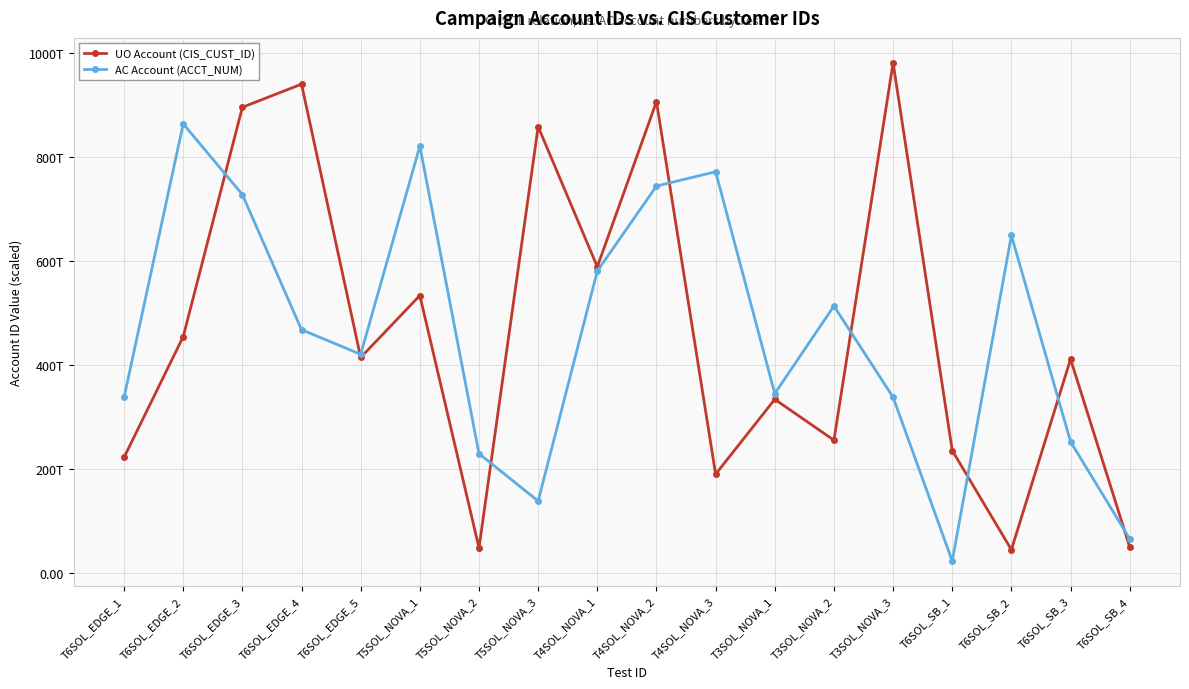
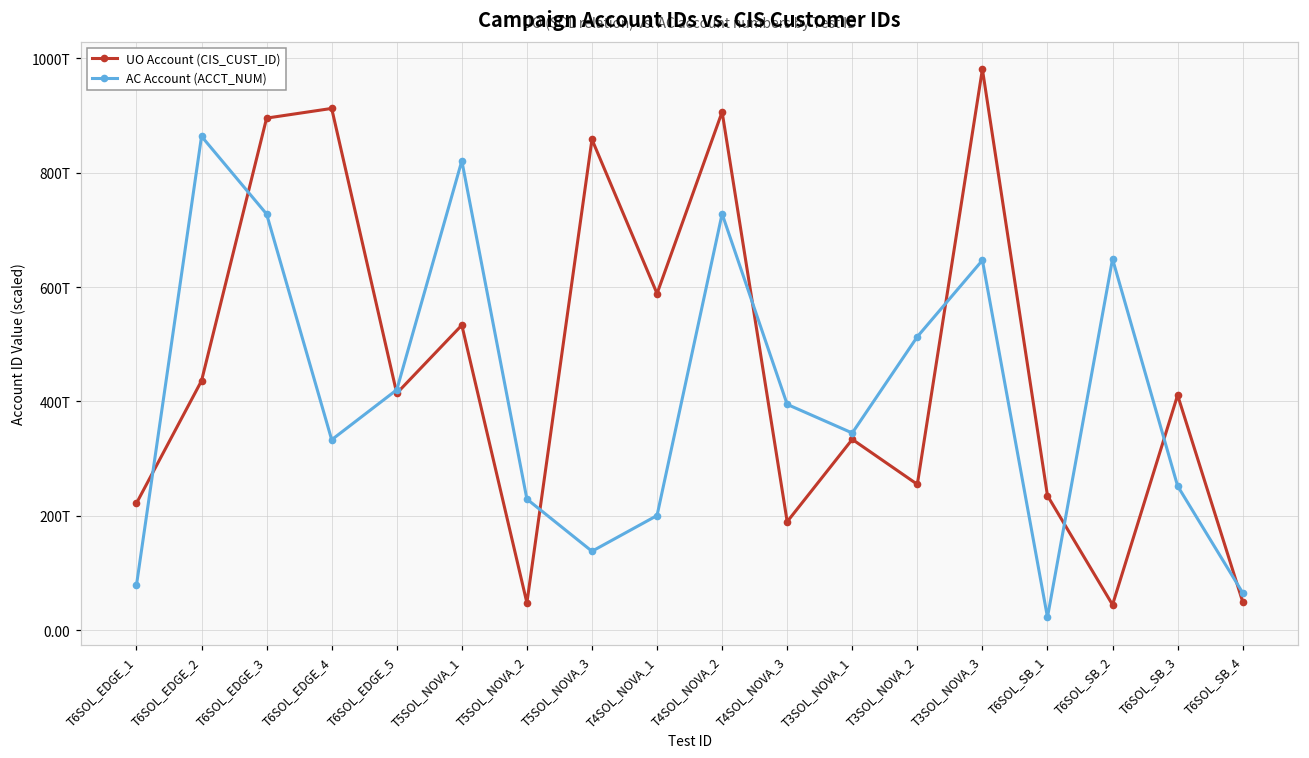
  {
    "UO Account (CIS_CUST_ID)": {
      "T6SOL_EDGE_1": "220T",
-     "T6SOL_EDGE_2": "450T",
+     "T6SOL_EDGE_2": "440T",
      "T6SOL_EDGE_3": "900T",
-     "T6SOL_EDGE_4": "940T",
+     "T6SOL_EDGE_4": "910T",
      "T6SOL_EDGE_5": "410T",
      "T5SOL_NOVA_1": "530T",
      "T5SOL_NOVA_2": "50T",
      "T5SOL_NOVA_3": "860T",
      "T4SOL_NOVA_1": "590T",
      "T4SOL_NOVA_2": "910T",
      "T4SOL_NOVA_3": "190T",
      "T3SOL_NOVA_1": "330T",
      "T3SOL_NOVA_2": "250T",
      "T3SOL_NOVA_3": "980T",
      "T6SOL_SB_1": "230T",
      "T6SOL_SB_2": "40T",
      "T6SOL_SB_3": "410T",
      "T6SOL_SB_4": "50T"
    },
    "AC Account (ACCT_NUM)": {
-     "T6SOL_EDGE_1": "340T",
+     "T6SOL_EDGE_1": "80T",
      "T6SOL_EDGE_2": "860T",
      "T6SOL_EDGE_3": "730T",
-     "T6SOL_EDGE_4": "470T",
+     "T6SOL_EDGE_4": "330T",
      "T6SOL_EDGE_5": "420T",
      "T5SOL_NOVA_1": "820T",
      "T5SOL_NOVA_2": "230T",
      "T5SOL_NOVA_3": "140T",
-     "T4SOL_NOVA_1": "580T",
-     "T4SOL_NOVA_2": "740T",
-     "T4SOL_NOVA_3": "770T",
+     "T4SOL_NOVA_1": "200T",
+     "T4SOL_NOVA_2": "730T",
+     "T4SOL_NOVA_3": "390T",
      "T3SOL_NOVA_1": "340T",
      "T3SOL_NOVA_2": "510T",
-     "T3SOL_NOVA_3": "340T",
+     "T3SOL_NOVA_3": "650T",
      "T6SOL_SB_1": "20T",
      "T6SOL_SB_2": "650T",
      "T6SOL_SB_3": "250T",
      "T6SOL_SB_4": "70T"
    }
  }
